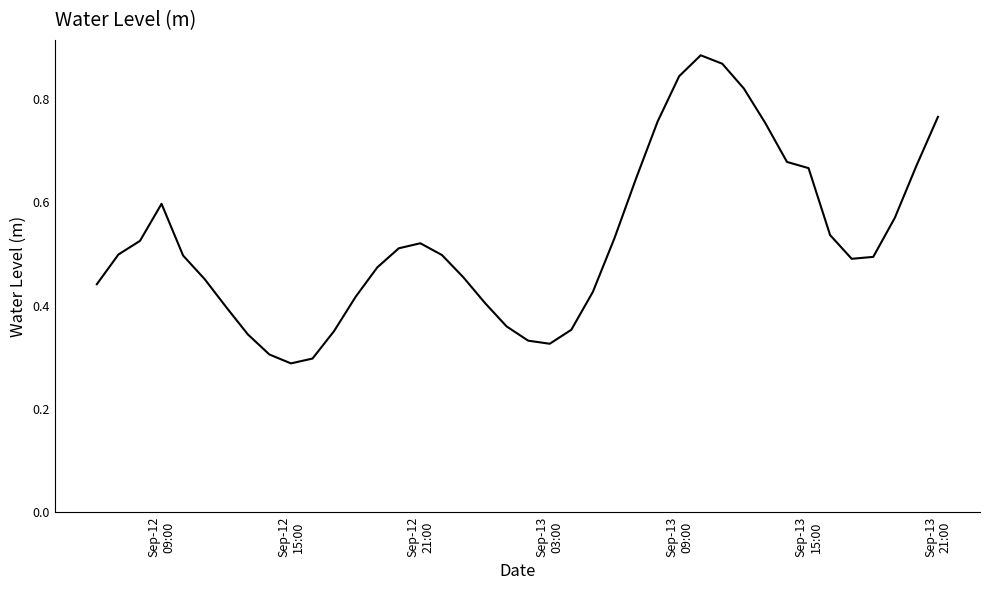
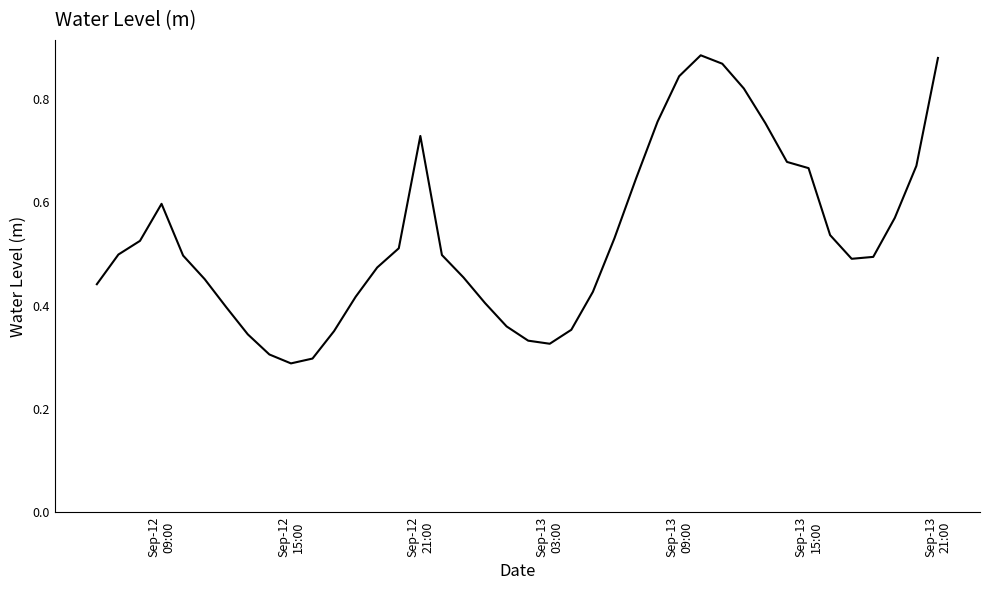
  {
    "Sep-12 09:00": 0.60,
    "Sep-12 15:00": 0.29,
-   "Sep-12 21:00": 0.52,
+   "Sep-12 21:00": 0.73,
    "Sep-13 03:00": 0.33,
    "Sep-13 09:00": 0.84,
    "Sep-13 15:00": 0.67,
-   "Sep-13 21:00": 0.77
+   "Sep-13 21:00": 0.88
  }
